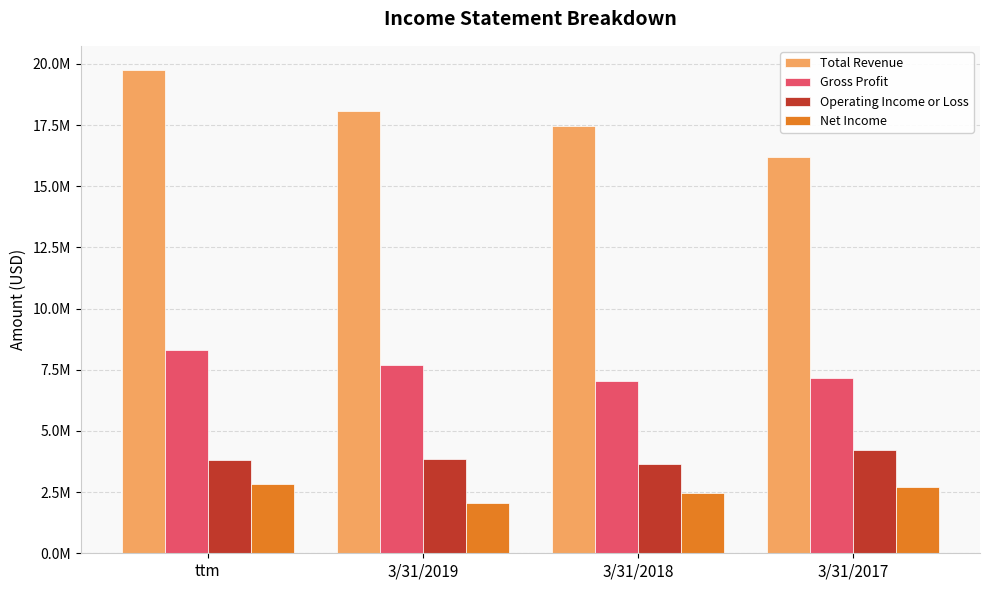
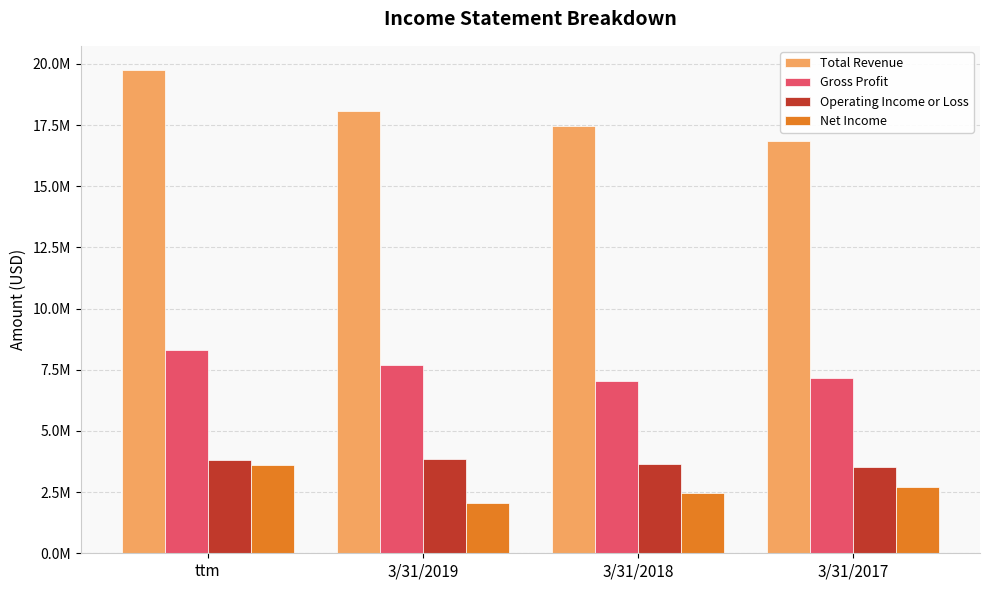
  {
    "Total Revenue": {
      "ttm": 19800000,
      "3/31/2019": 18100000,
      "3/31/2018": 17400000,
-     "3/31/2017": 16200000
+     "3/31/2017": 16900000
    },
    "Gross Profit": {
      "ttm": 8300000,
      "3/31/2019": 7700000,
      "3/31/2018": 7100000,
      "3/31/2017": 7100000
    },
    "Operating Income or Loss": {
      "ttm": 3800000,
      "3/31/2019": 3900000,
      "3/31/2018": 3600000,
-     "3/31/2017": 4200000
+     "3/31/2017": 3500000
    },
    "Net Income": {
-     "ttm": 2800000,
+     "ttm": 3600000,
      "3/31/2019": 2000000,
      "3/31/2018": 2500000,
      "3/31/2017": 2700000
    }
  }
